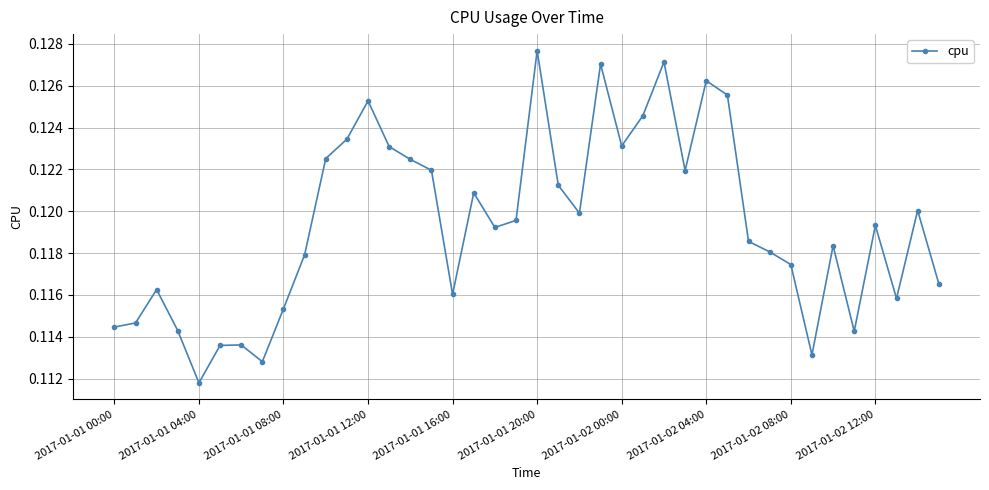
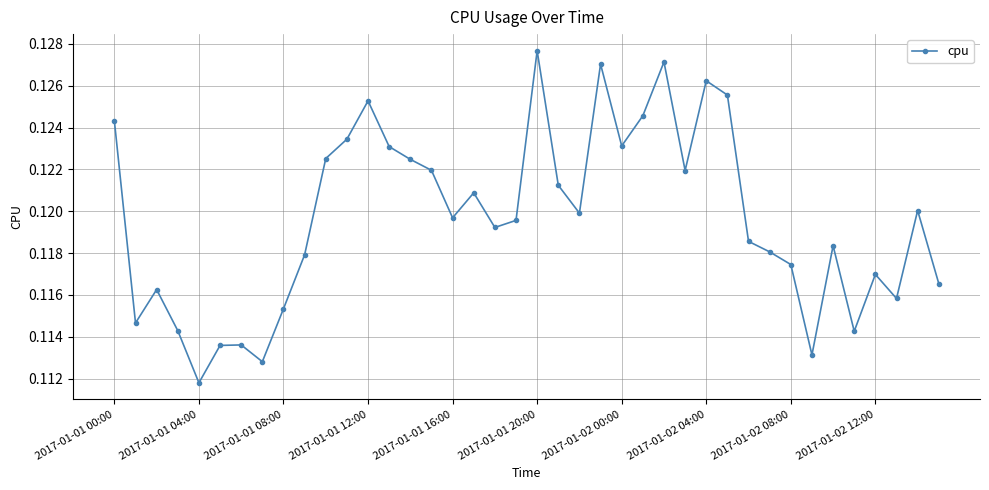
  {
-   "2017-01-01 00:00": 0.1145,
+   "2017-01-01 00:00": 0.1243,
    "2017-01-01 04:00": 0.1118,
    "2017-01-01 08:00": 0.1153,
    "2017-01-01 12:00": 0.1253,
-   "2017-01-01 16:00": 0.1160,
+   "2017-01-01 16:00": 0.1197,
    "2017-01-01 20:00": 0.1277,
    "2017-01-02 00:00": 0.1231,
    "2017-01-02 04:00": 0.1262,
    "2017-01-02 08:00": 0.1175,
-   "2017-01-02 12:00": 0.1193
+   "2017-01-02 12:00": 0.1170
  }
